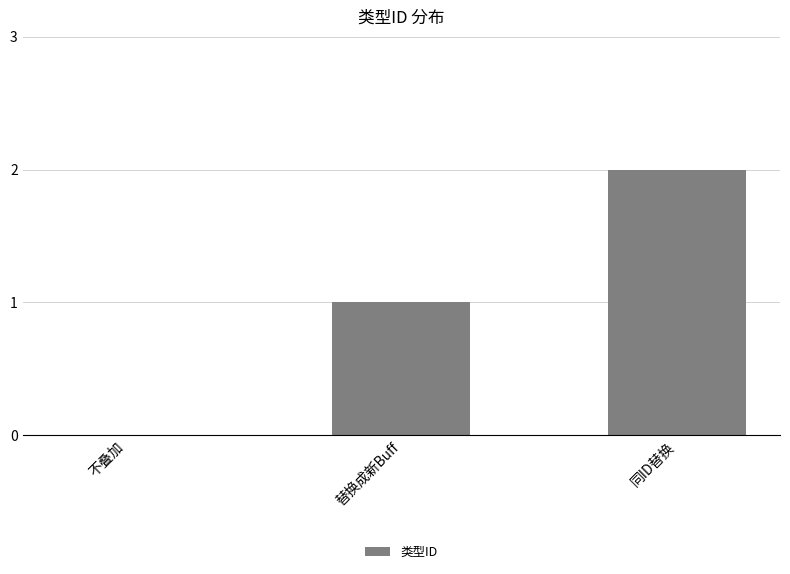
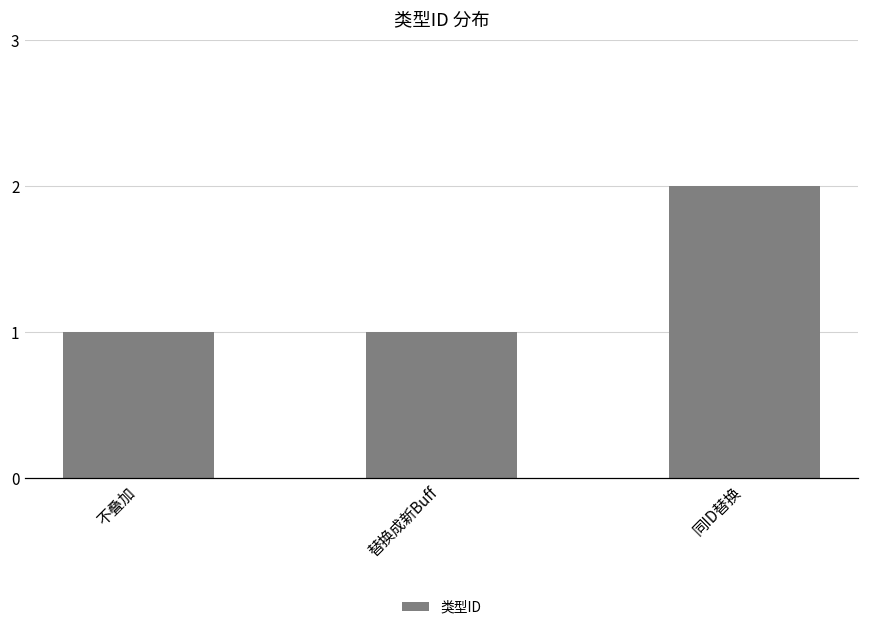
  {
-   "不叠加": 0,
+   "不叠加": 1,
    "替换成新Buff": 1,
    "同ID替换": 2
  }
